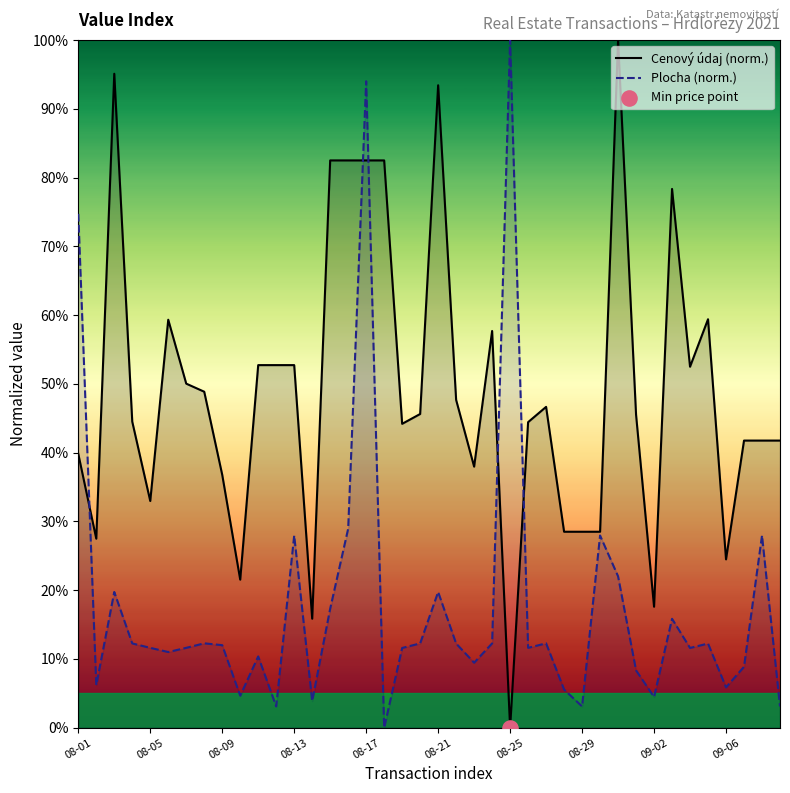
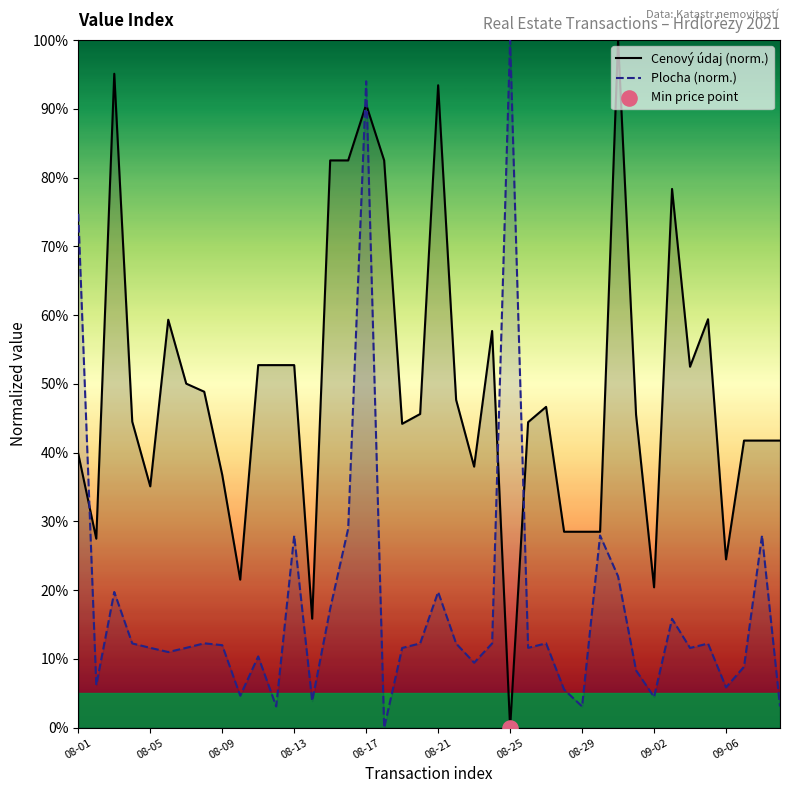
  {
    "Cenový údaj (norm.)": {
      "08-01": "40%",
-     "08-05": "33%",
+     "08-05": "35%",
      "08-09": "37%",
      "08-13": "53%",
-     "08-17": "83%",
+     "08-17": "91%",
      "08-21": "93%",
      "08-29": "29%",
-     "09-02": "18%",
+     "09-02": "20%",
      "09-06": "24%"
    },
    "Plocha (norm.)": {
      "08-01": "75%",
      "08-05": "12%",
      "08-09": "12%",
      "08-13": "28%",
      "08-17": "94%",
      "08-21": "20%",
      "08-25": "100%",
      "09-06": "6%"
    }
  }
